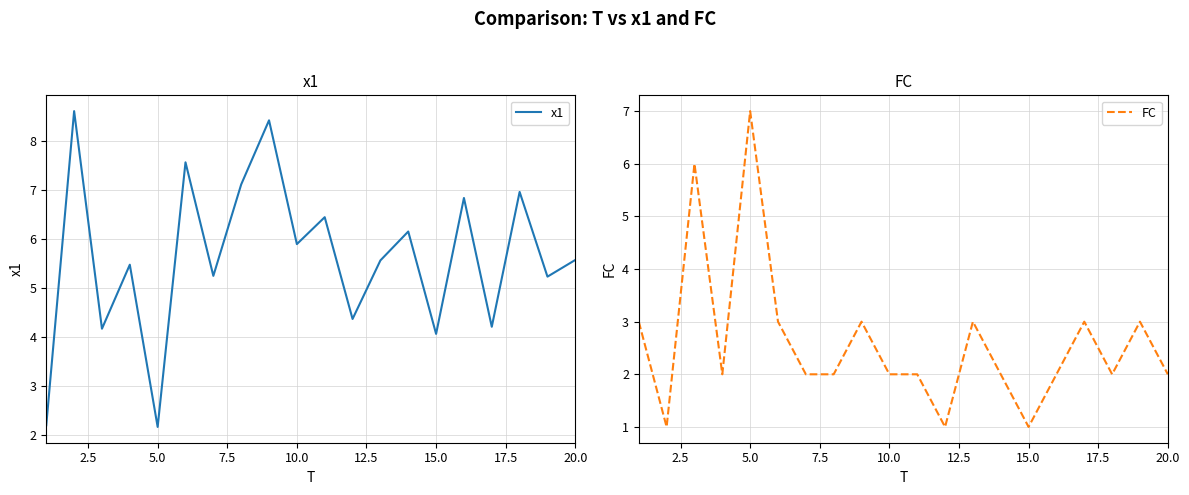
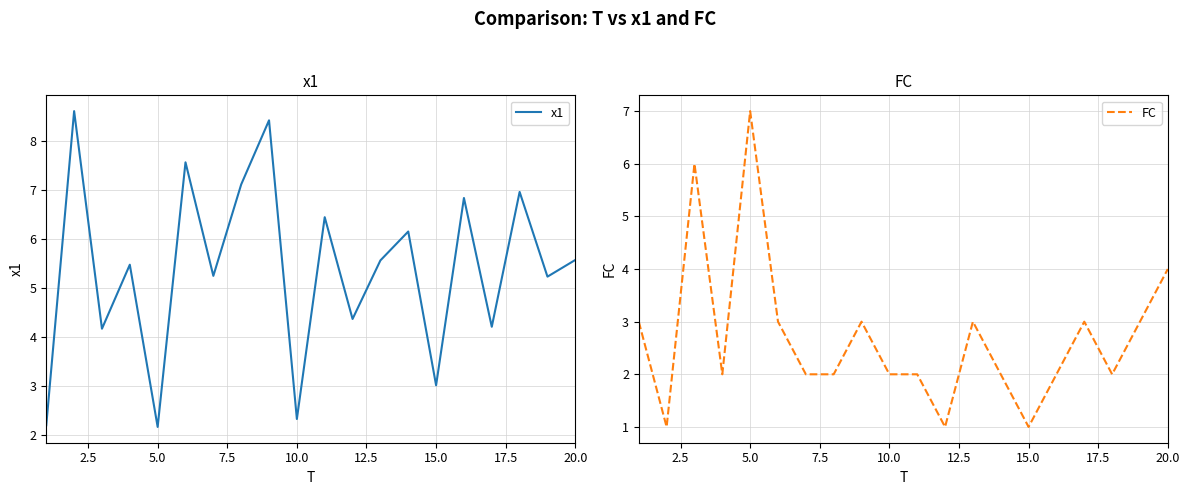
  {
    "x1": {
      "5.0": 2.2,
-     "10.0": 5.9,
-     "15.0": 4.1,
+     "10.0": 2.3,
+     "15.0": 3.0,
      "20.0": 5.6
    },
    "FC": {
      "5.0": 7,
      "10.0": 2,
      "15.0": 1,
-     "20.0": 2
+     "20.0": 4
    }
  }
